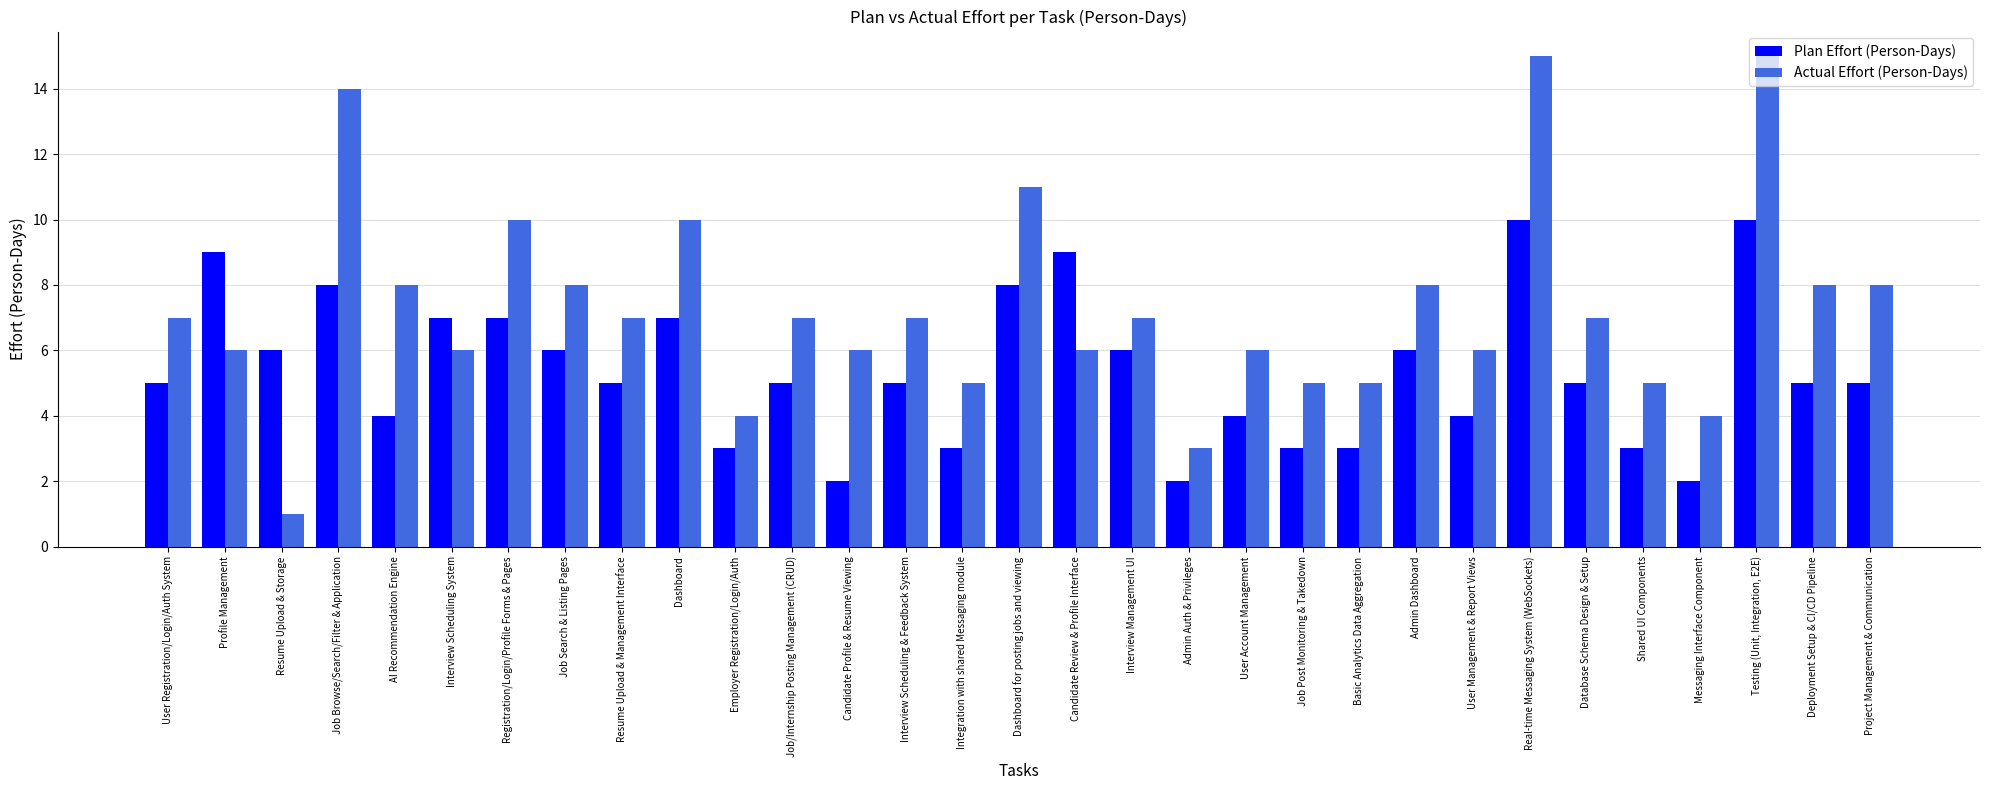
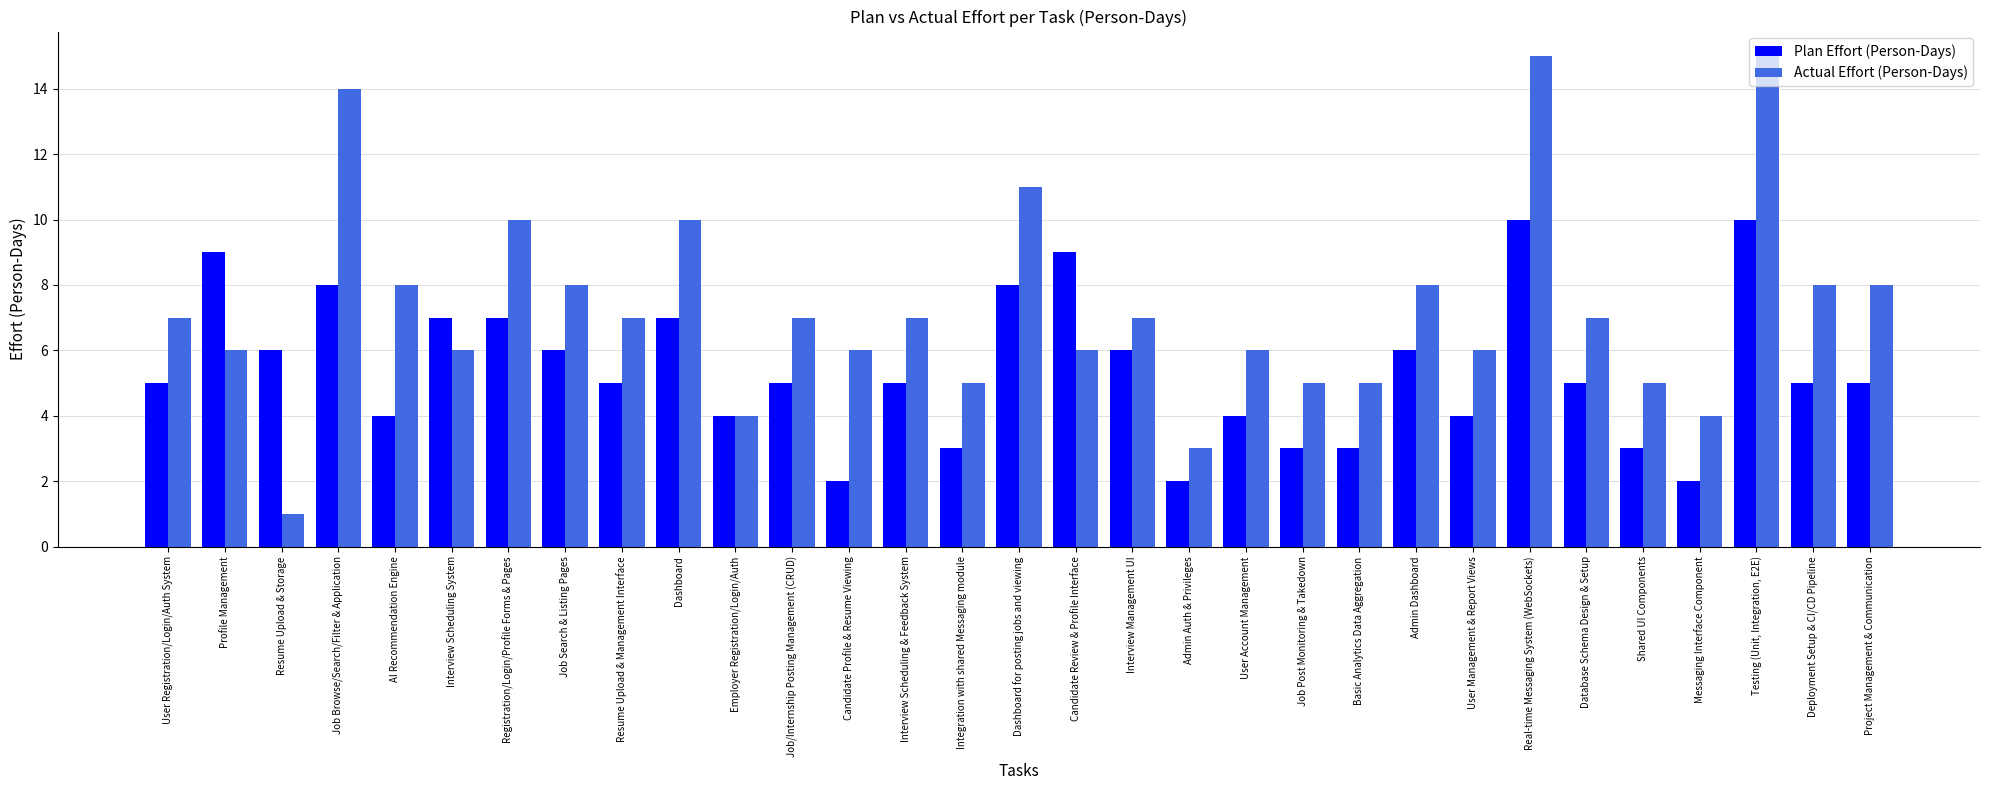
  {
    "Plan Effort (Person-Days)": {
      "User Registration/Login/Auth System": 5,
      "Profile Management": 9,
      "Resume Upload & Storage": 6,
      "Job Browse/Search/Filter & Application": 8,
      "AI Recommendation Engine": 4,
      "Interview Scheduling System": 7,
      "Registration/Login/Profile Forms & Pages": 7,
      "Job Search & Listing Pages": 6,
      "Resume Upload & Management Interface": 5,
      "Dashboard": 7,
-     "Employer Registration/Login/Auth": 3,
+     "Employer Registration/Login/Auth": 4,
      "Job/Internship Posting Management (CRUD)": 5,
      "Candidate Profile & Resume Viewing": 2,
      "Interview Scheduling & Feedback System": 5,
      "Integration with shared Messaging module": 3,
      "Dashboard for posting jobs and viewing": 8,
      "Candidate Review & Profile Interface": 9,
      "Interview Management UI": 6,
      "Admin Auth & Privileges": 2,
      "User Account Management": 4,
      "Job Post Monitoring & Takedown": 3,
      "Basic Analytics Data Aggregation": 3,
      "Admin Dashboard": 6,
      "User Management & Report Views": 4,
      "Real-time Messaging System (WebSockets)": 10,
      "Database Schema Design & Setup": 5,
      "Shared UI Components": 3,
      "Messaging Interface Component": 2,
      "Testing (Unit, Integration, E2E)": 10,
      "Deployment Setup & CI/CD Pipeline": 5,
      "Project Management & Communication": 5
    },
    "Actual Effort (Person-Days)": {
      "User Registration/Login/Auth System": 7,
      "Profile Management": 6,
      "Resume Upload & Storage": 1,
      "Job Browse/Search/Filter & Application": 14,
      "AI Recommendation Engine": 8,
      "Interview Scheduling System": 6,
      "Registration/Login/Profile Forms & Pages": 10,
      "Job Search & Listing Pages": 8,
      "Resume Upload & Management Interface": 7,
      "Dashboard": 10,
      "Employer Registration/Login/Auth": 4,
      "Job/Internship Posting Management (CRUD)": 7,
      "Candidate Profile & Resume Viewing": 6,
      "Interview Scheduling & Feedback System": 7,
      "Integration with shared Messaging module": 5,
      "Dashboard for posting jobs and viewing": 11,
      "Candidate Review & Profile Interface": 6,
      "Interview Management UI": 7,
      "Admin Auth & Privileges": 3,
      "User Account Management": 6,
      "Job Post Monitoring & Takedown": 5,
      "Basic Analytics Data Aggregation": 5,
      "Admin Dashboard": 8,
      "User Management & Report Views": 6,
      "Real-time Messaging System (WebSockets)": 15,
      "Database Schema Design & Setup": 7,
      "Shared UI Components": 5,
      "Messaging Interface Component": 4,
      "Deployment Setup & CI/CD Pipeline": 8,
      "Project Management & Communication": 8
    }
  }
